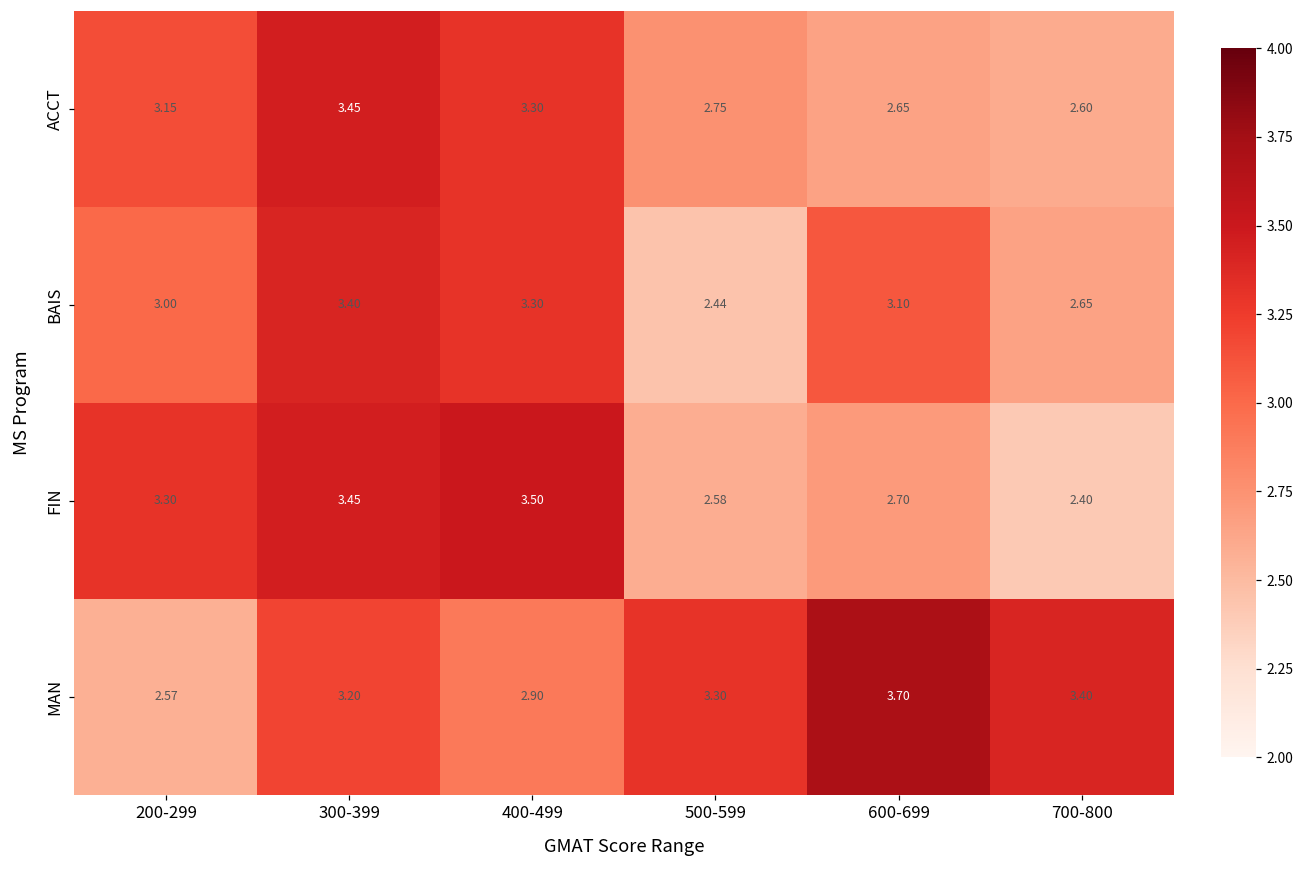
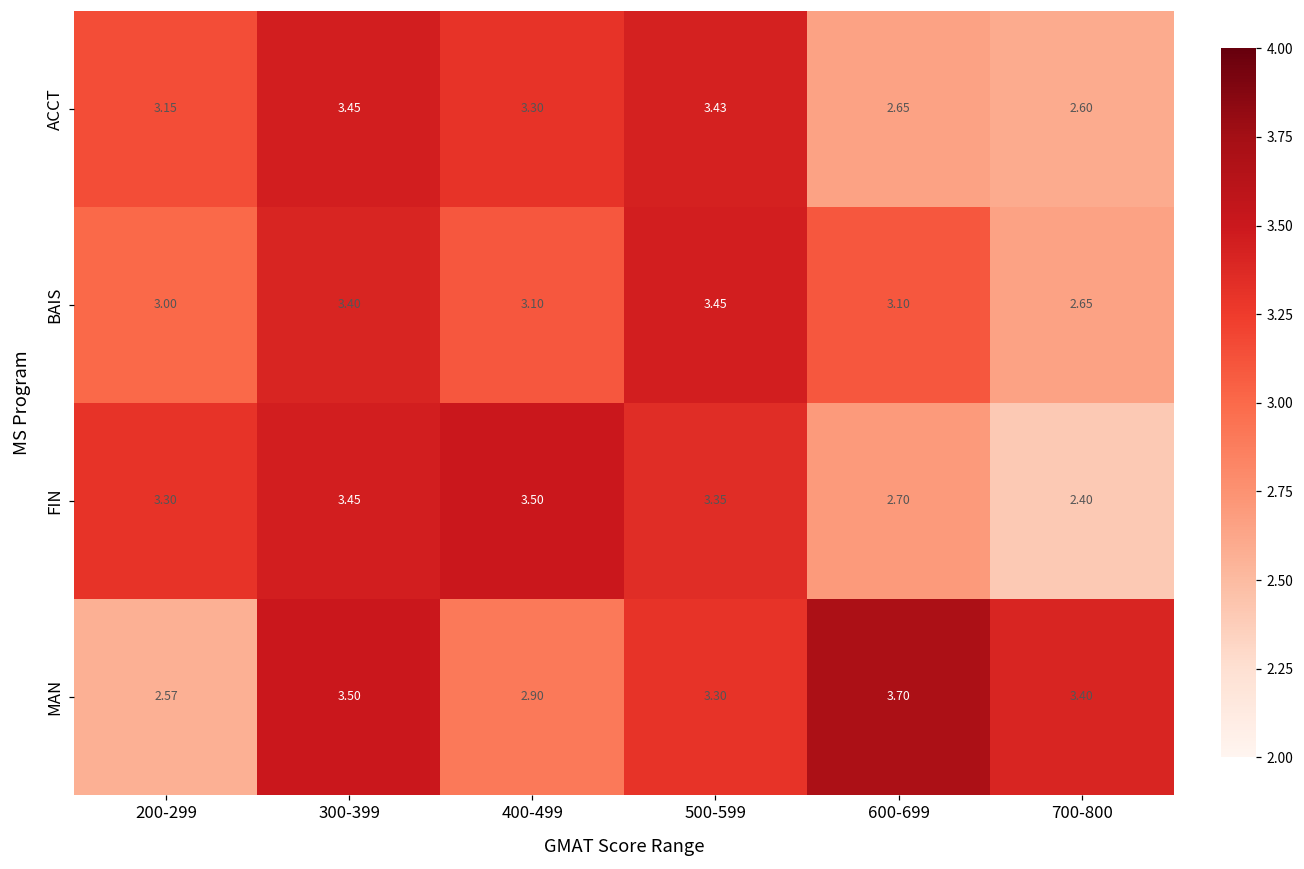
  {
    "ACCT": {
      "200-299": 3.15,
      "300-399": 3.45,
      "400-499": 3.30,
-     "500-599": 2.75,
+     "500-599": 3.43,
      "600-699": 2.65,
      "700-800": 2.60
    },
    "BAIS": {
      "200-299": 3.00,
      "300-399": 3.40,
-     "400-499": 3.30,
-     "500-599": 2.44,
+     "400-499": 3.10,
+     "500-599": 3.45,
      "600-699": 3.10,
      "700-800": 2.65
    },
    "FIN": {
      "200-299": 3.30,
      "300-399": 3.45,
      "400-499": 3.50,
-     "500-599": 2.58,
+     "500-599": 3.35,
      "600-699": 2.70,
      "700-800": 2.40
    },
    "MAN": {
      "200-299": 2.57,
-     "300-399": 3.20,
+     "300-399": 3.50,
      "400-499": 2.90,
      "500-599": 3.30,
      "600-699": 3.70,
      "700-800": 3.40
    }
  }
